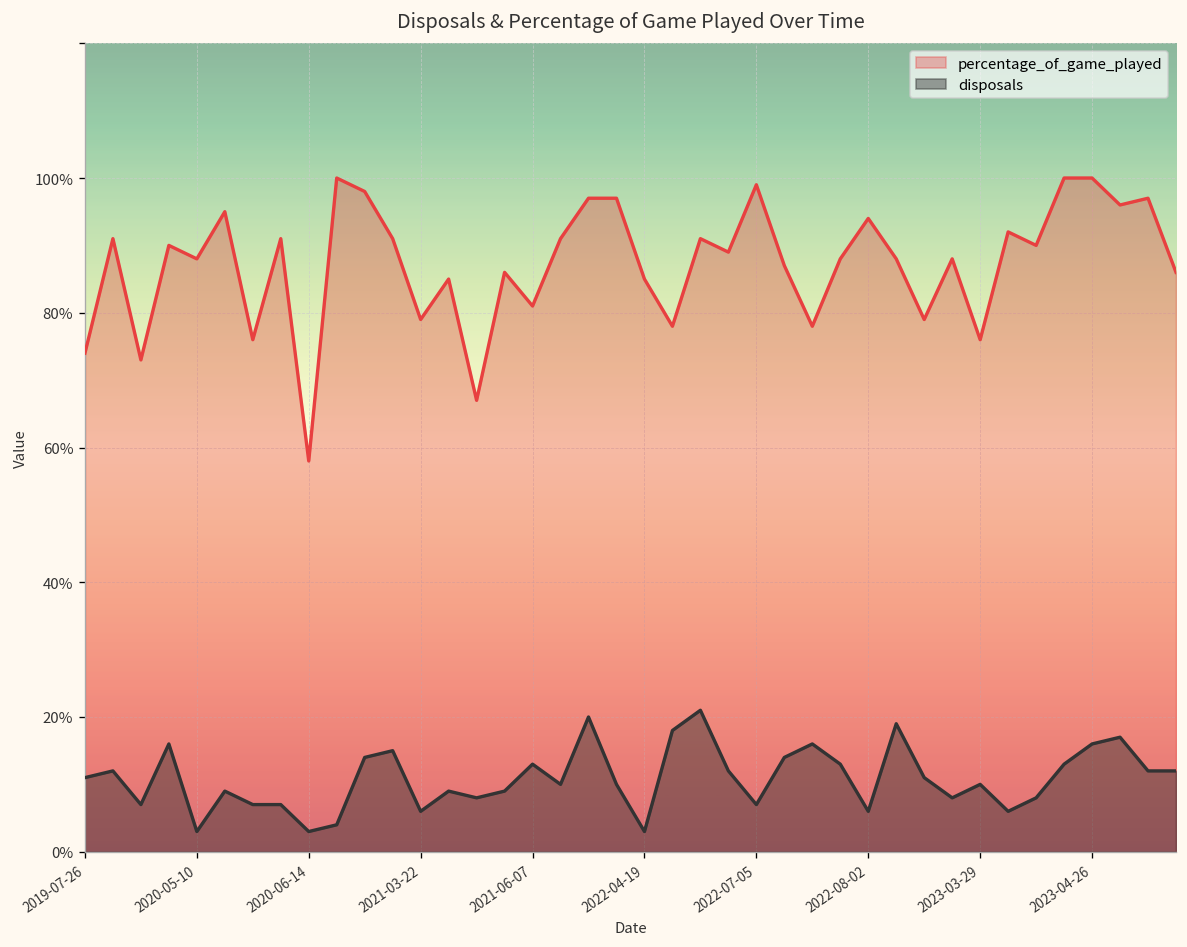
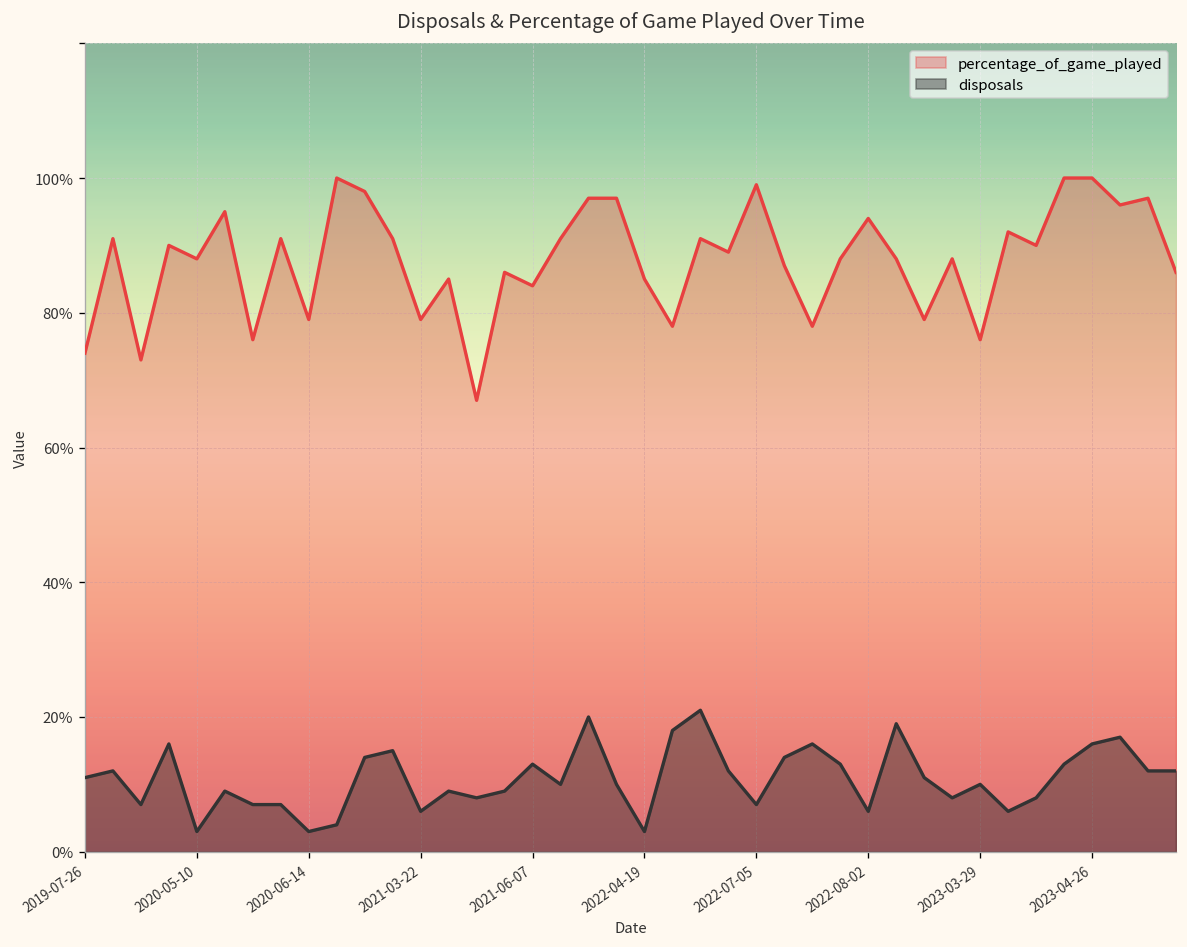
  {
    "percentage_of_game_played": {
      "2019-07-26": "74%",
      "2020-05-10": "88%",
-     "2020-06-14": "58%",
+     "2020-06-14": "79%",
      "2021-03-22": "79%",
-     "2021-06-07": "81%",
+     "2021-06-07": "84%",
      "2022-04-19": "85%",
      "2022-07-05": "99%",
      "2022-08-02": "94%",
      "2023-03-29": "76%",
      "2023-04-26": "100%"
    },
    "disposals": {
      "2019-07-26": "11%",
      "2020-05-10": "3%",
      "2020-06-14": "3%",
      "2021-03-22": "6%",
      "2021-06-07": "13%",
      "2022-04-19": "3%",
      "2022-07-05": "7%",
      "2022-08-02": "6%",
      "2023-03-29": "10%",
      "2023-04-26": "16%"
    }
  }
